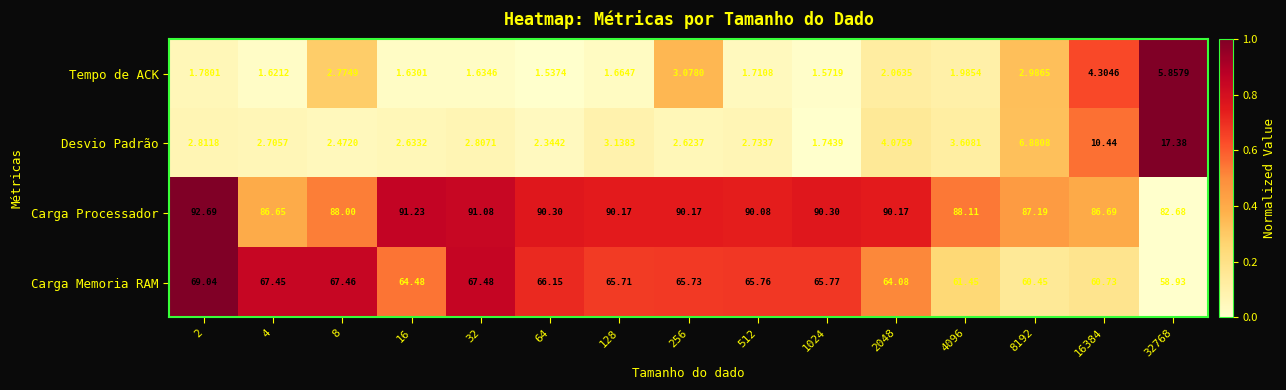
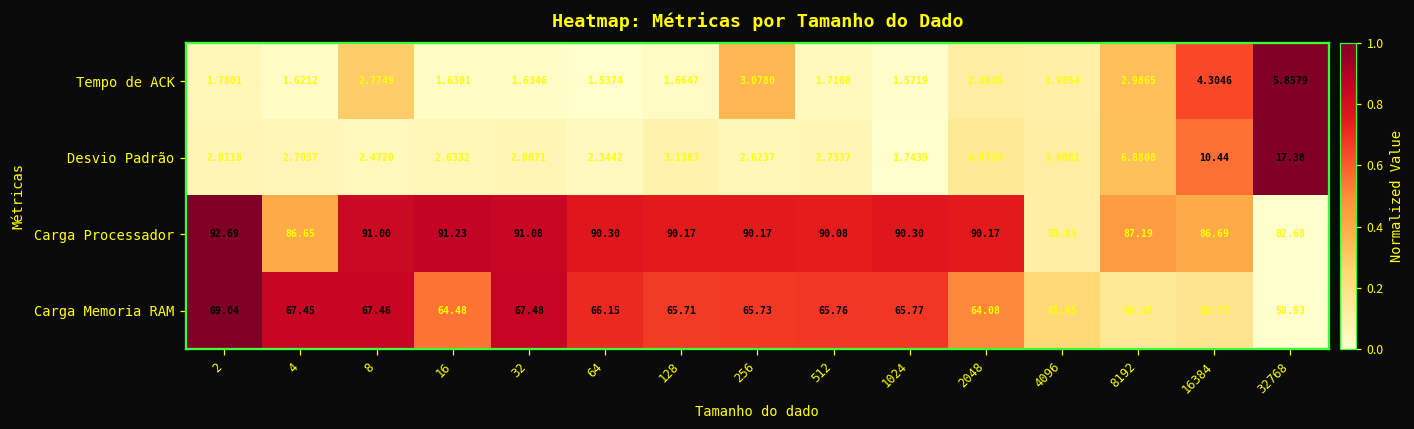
  {
    "Tempo de ACK": {
      "2": 1.7801,
      "4": 1.6212,
      "8": 2.7749,
      "16": 1.6301,
      "32": 1.6346,
      "64": 1.5374,
      "128": 1.6647,
      "256": 3.0780,
      "512": 1.7108,
      "1024": 1.5719,
      "2048": 2.0635,
      "4096": 1.9854,
      "8192": 2.9865,
      "16384": 4.3046,
      "32768": 5.8579
    },
    "Desvio Padrão": {
      "2": 2.8118,
      "4": 2.7057,
      "8": 2.4720,
      "16": 2.6332,
      "32": 2.8071,
      "64": 2.3442,
      "128": 3.1383,
      "256": 2.6237,
      "512": 2.7337,
      "1024": 1.7439,
      "2048": 4.0759,
      "4096": 3.6081,
      "8192": 6.8808,
      "16384": 10.44,
      "32768": 17.38
    },
    "Carga Processador": {
      "2": 92.69,
      "4": 86.65,
-     "8": 88.00,
+     "8": 91.00,
      "16": 91.23,
      "32": 91.08,
      "64": 90.30,
      "128": 90.17,
      "256": 90.17,
      "512": 90.08,
      "1024": 90.30,
      "2048": 90.17,
-     "4096": 88.11,
+     "4096": 83.83,
      "8192": 87.19,
      "16384": 86.69,
      "32768": 82.68
    },
    "Carga Memoria RAM": {
      "2": 69.04,
      "4": 67.45,
      "8": 67.46,
      "16": 64.48,
      "32": 67.48,
      "64": 66.15,
      "128": 65.71,
      "256": 65.73,
      "512": 65.76,
      "1024": 65.77,
      "2048": 64.08,
      "4096": 61.45,
      "8192": 60.45,
      "16384": 60.73,
      "32768": 58.93
    }
  }
